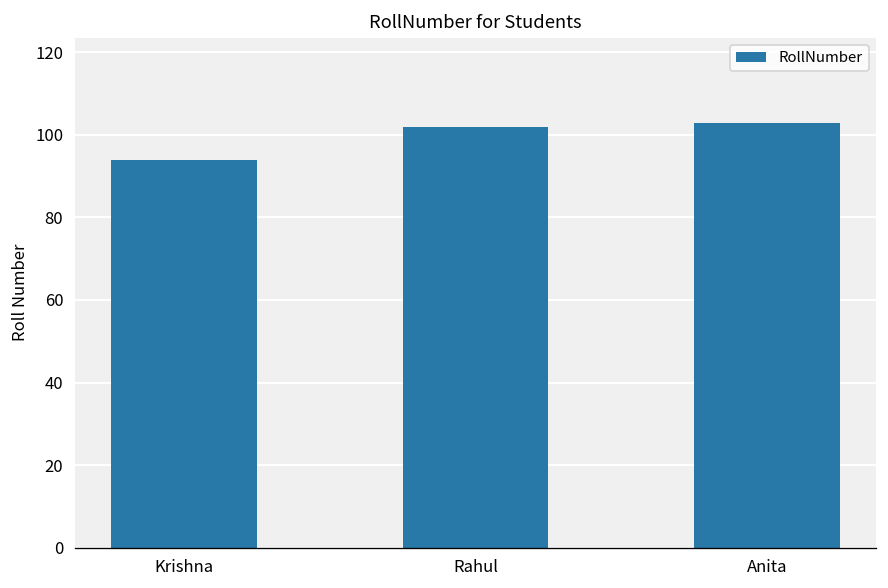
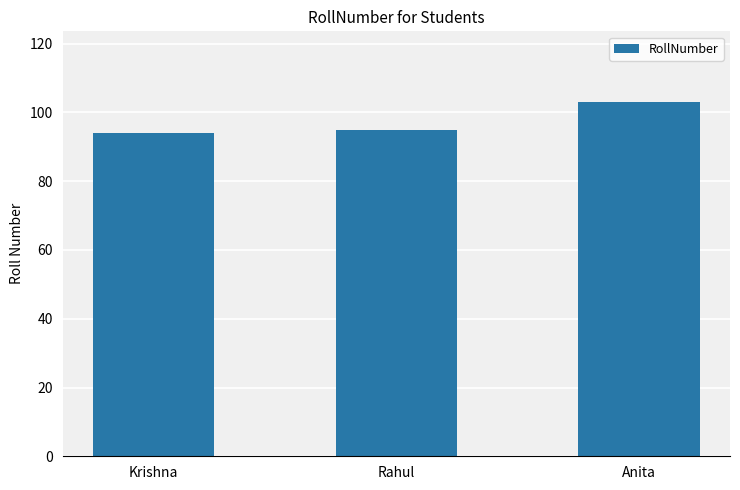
  {
    "Krishna": 94,
-   "Rahul": 102,
+   "Rahul": 95,
    "Anita": 103
  }
